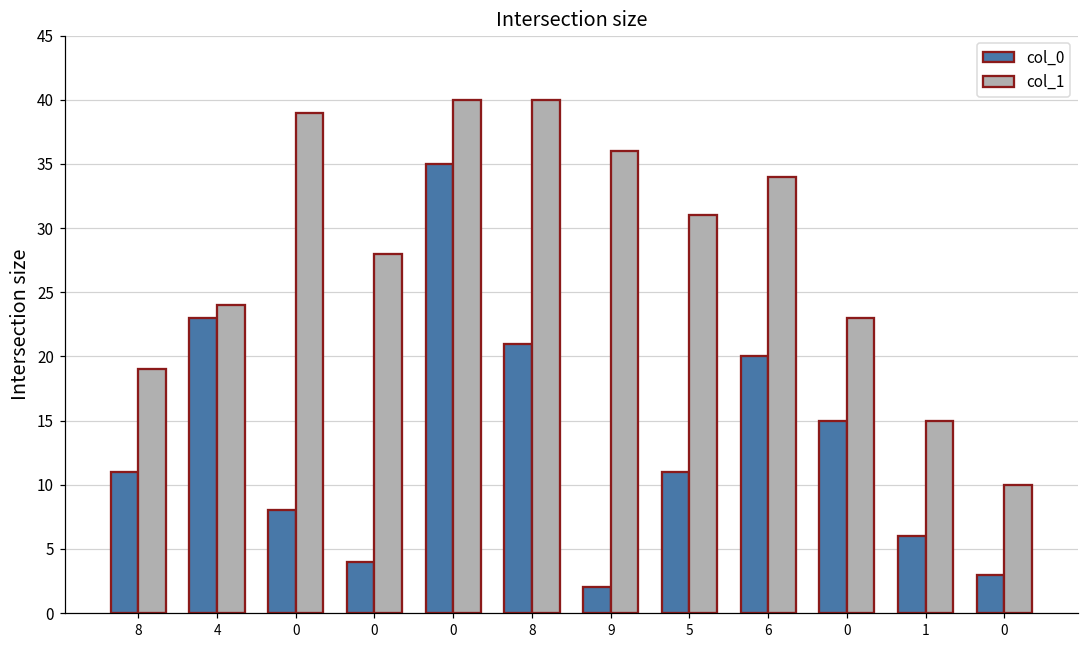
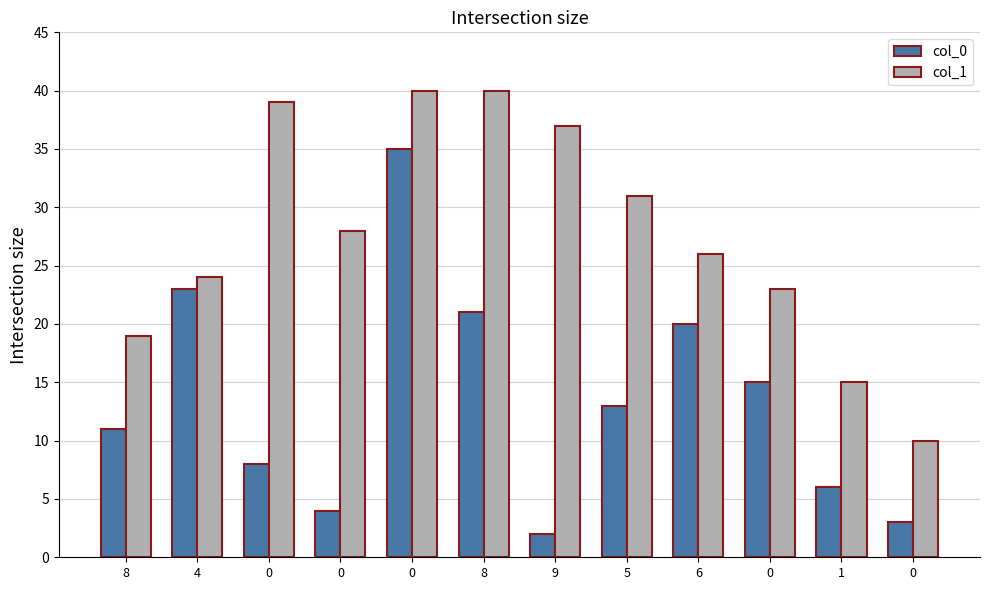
  {
    "col_0": {
      "4": 23,
      "9": 2,
-     "5": 11,
+     "5": 13,
      "6": 20,
      "1": 6
    },
    "col_1": {
      "4": 24,
-     "9": 36,
+     "9": 37,
      "5": 31,
-     "6": 34,
+     "6": 26,
      "1": 15
    }
  }
